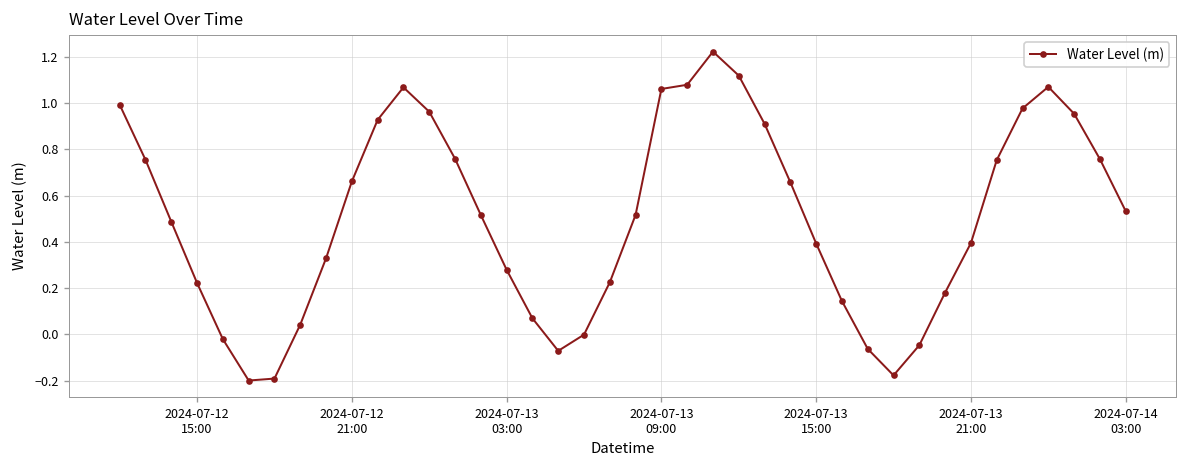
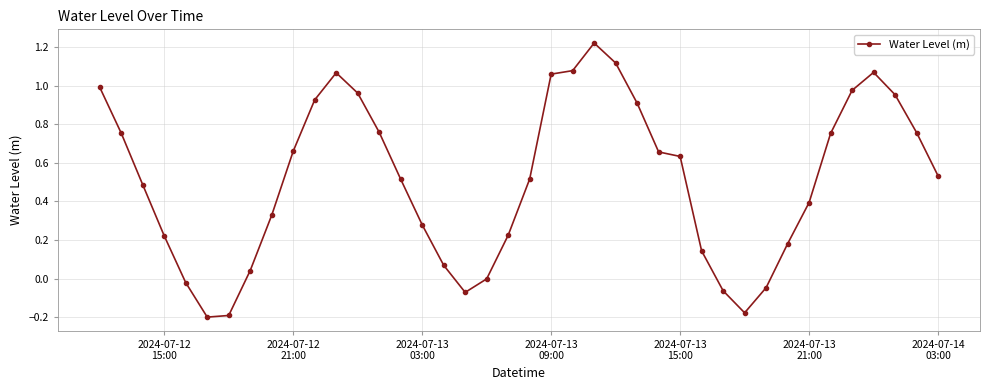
  {
    "2024-07-12 15:00": 0.22,
    "2024-07-12 21:00": 0.66,
    "2024-07-13 03:00": 0.28,
    "2024-07-13 09:00": 1.06,
-   "2024-07-13 15:00": 0.39,
+   "2024-07-13 15:00": 0.63,
    "2024-07-13 21:00": 0.39,
    "2024-07-14 03:00": 0.53
  }
